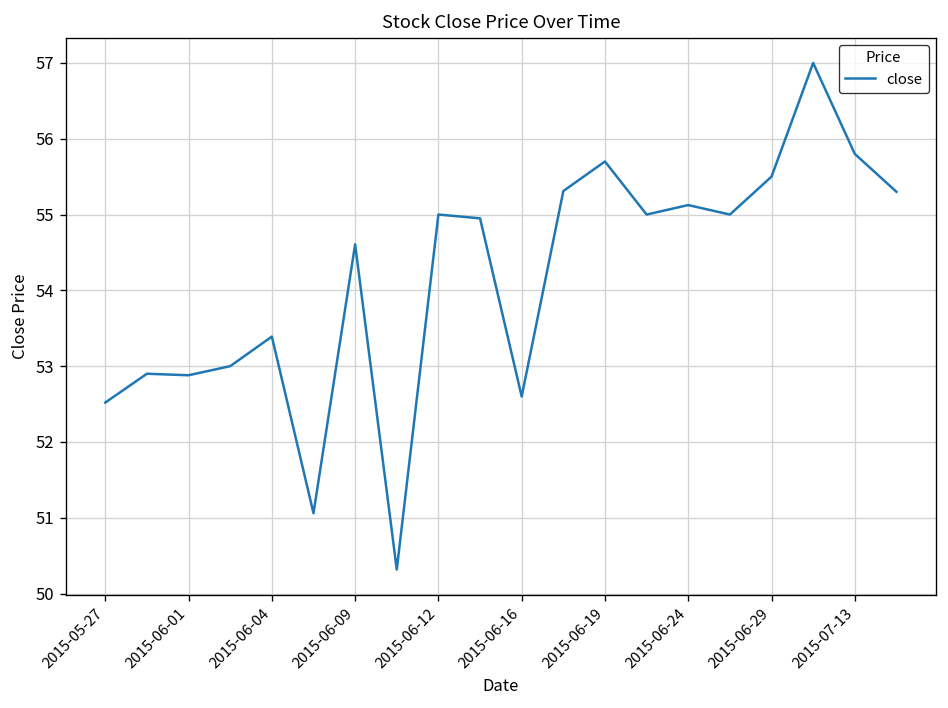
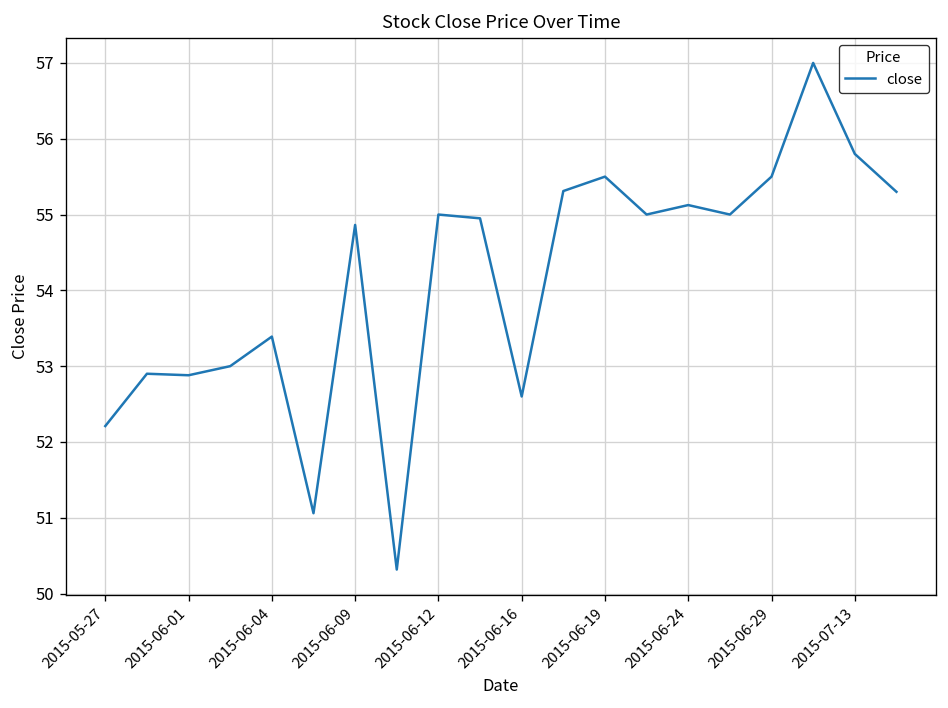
  {
-   "2015-05-27": 52.5,
+   "2015-05-27": 52.2,
    "2015-06-01": 52.9,
    "2015-06-04": 53.4,
-   "2015-06-09": 54.6,
+   "2015-06-09": 54.9,
    "2015-06-12": 55.0,
    "2015-06-16": 52.6,
-   "2015-06-19": 55.7,
+   "2015-06-19": 55.5,
    "2015-06-24": 55.1,
    "2015-06-29": 55.5,
    "2015-07-13": 55.8
  }
